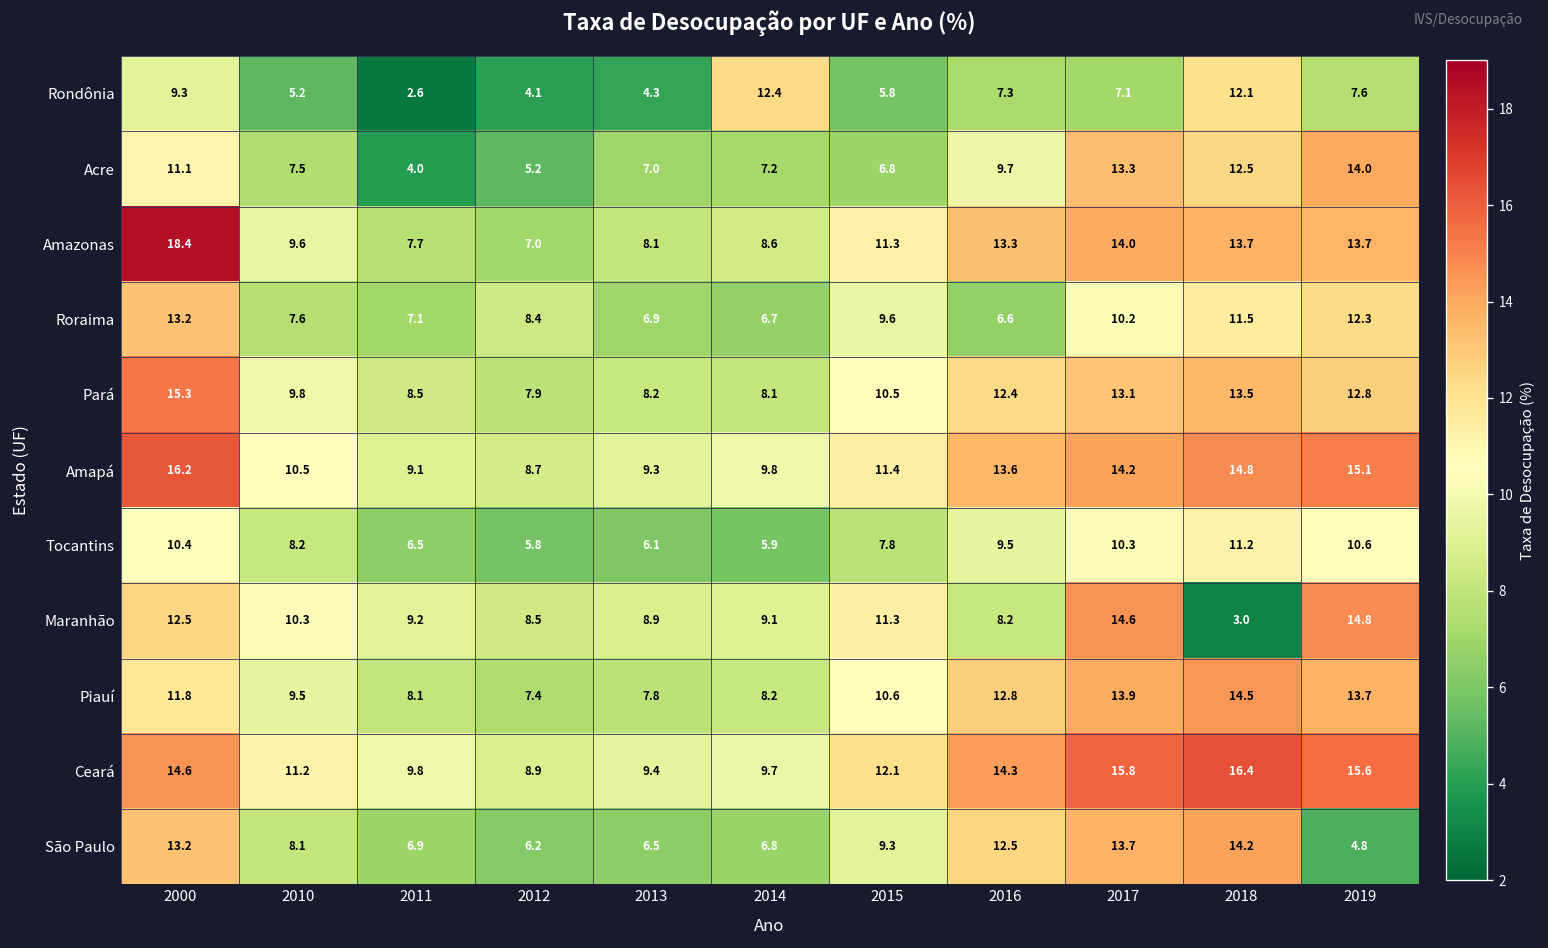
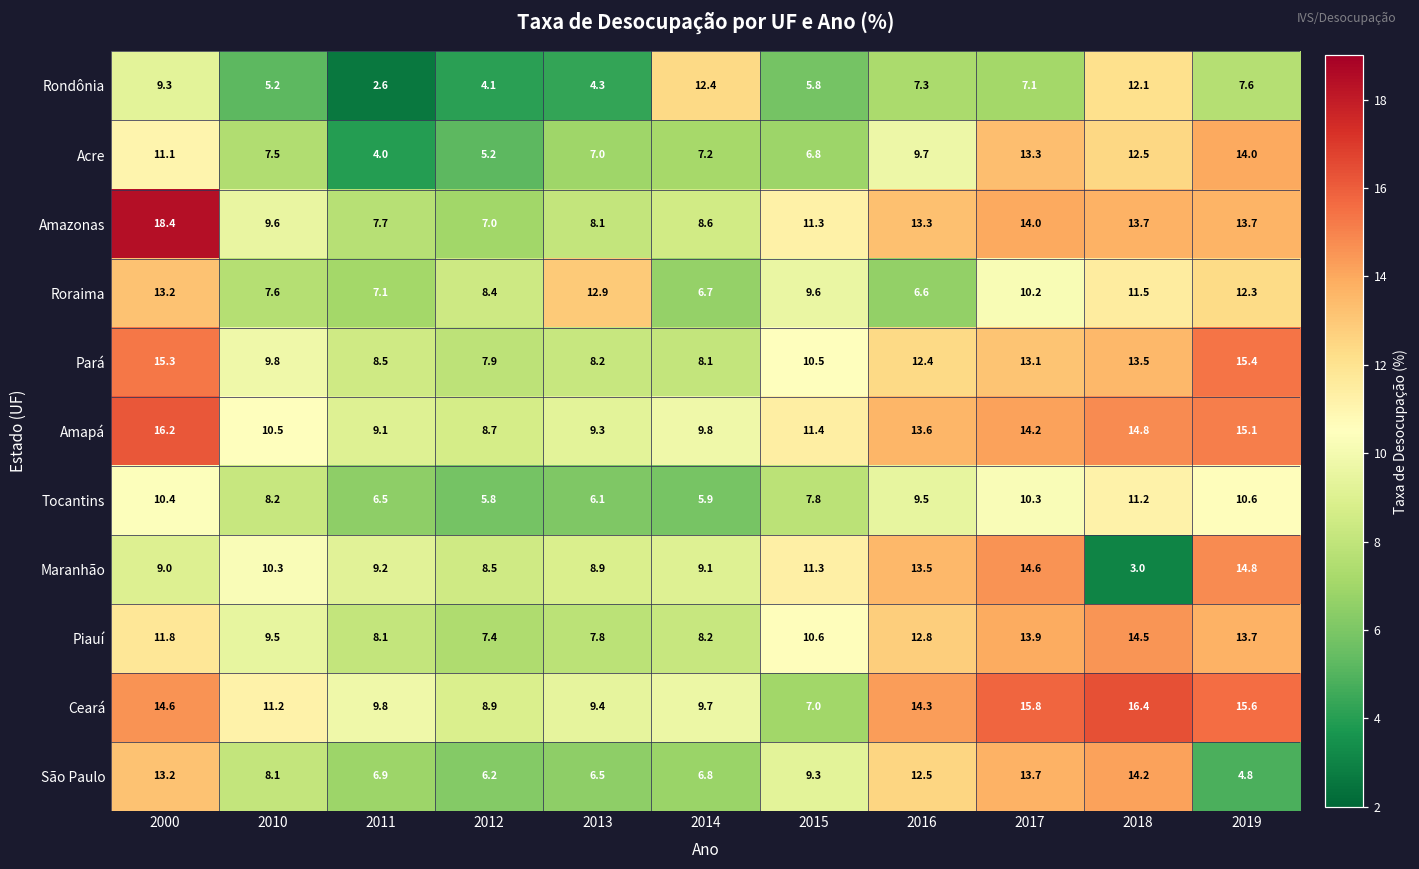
  {
    "Rondônia": {
      "2000": 9.3,
      "2010": 5.2,
      "2011": 2.6,
      "2012": 4.1,
      "2013": 4.3,
      "2014": 12.4,
      "2015": 5.8,
      "2016": 7.3,
      "2017": 7.1,
      "2018": 12.1,
      "2019": 7.6
    },
    "Acre": {
      "2000": 11.1,
      "2010": 7.5,
      "2011": 4.0,
      "2012": 5.2,
      "2013": 7.0,
      "2014": 7.2,
      "2015": 6.8,
      "2016": 9.7,
      "2017": 13.3,
      "2018": 12.5,
      "2019": 14.0
    },
    "Amazonas": {
      "2000": 18.4,
      "2010": 9.6,
      "2011": 7.7,
      "2012": 7.0,
      "2013": 8.1,
      "2014": 8.6,
      "2015": 11.3,
      "2016": 13.3,
      "2017": 14.0,
      "2018": 13.7,
      "2019": 13.7
    },
    "Roraima": {
      "2000": 13.2,
      "2010": 7.6,
      "2011": 7.1,
      "2012": 8.4,
-     "2013": 6.9,
+     "2013": 12.9,
      "2014": 6.7,
      "2015": 9.6,
      "2016": 6.6,
      "2017": 10.2,
      "2018": 11.5,
      "2019": 12.3
    },
    "Pará": {
      "2000": 15.3,
      "2010": 9.8,
      "2011": 8.5,
      "2012": 7.9,
      "2013": 8.2,
      "2014": 8.1,
      "2015": 10.5,
      "2016": 12.4,
      "2017": 13.1,
      "2018": 13.5,
-     "2019": 12.8
+     "2019": 15.4
    },
    "Amapá": {
      "2000": 16.2,
      "2010": 10.5,
      "2011": 9.1,
      "2012": 8.7,
      "2013": 9.3,
      "2014": 9.8,
      "2015": 11.4,
      "2016": 13.6,
      "2017": 14.2,
      "2018": 14.8,
      "2019": 15.1
    },
    "Tocantins": {
      "2000": 10.4,
      "2010": 8.2,
      "2011": 6.5,
      "2012": 5.8,
      "2013": 6.1,
      "2014": 5.9,
      "2015": 7.8,
      "2016": 9.5,
      "2017": 10.3,
      "2018": 11.2,
      "2019": 10.6
    },
    "Maranhão": {
-     "2000": 12.5,
+     "2000": 9.0,
      "2010": 10.3,
      "2011": 9.2,
      "2012": 8.5,
      "2013": 8.9,
      "2014": 9.1,
      "2015": 11.3,
-     "2016": 8.2,
+     "2016": 13.5,
      "2017": 14.6,
      "2018": 3.0,
      "2019": 14.8
    },
    "Piauí": {
      "2000": 11.8,
      "2010": 9.5,
      "2011": 8.1,
      "2012": 7.4,
      "2013": 7.8,
      "2014": 8.2,
      "2015": 10.6,
      "2016": 12.8,
      "2017": 13.9,
      "2018": 14.5,
      "2019": 13.7
    },
    "Ceará": {
      "2000": 14.6,
      "2010": 11.2,
      "2011": 9.8,
      "2012": 8.9,
      "2013": 9.4,
      "2014": 9.7,
-     "2015": 12.1,
+     "2015": 7.0,
      "2016": 14.3,
      "2017": 15.8,
      "2018": 16.4,
      "2019": 15.6
    },
    "São Paulo": {
      "2000": 13.2,
      "2010": 8.1,
      "2011": 6.9,
      "2012": 6.2,
      "2013": 6.5,
      "2014": 6.8,
      "2015": 9.3,
      "2016": 12.5,
      "2017": 13.7,
      "2018": 14.2,
      "2019": 4.8
    }
  }
